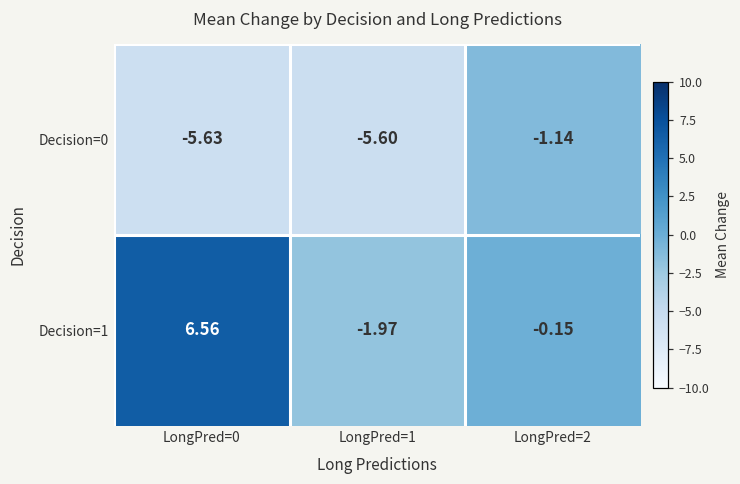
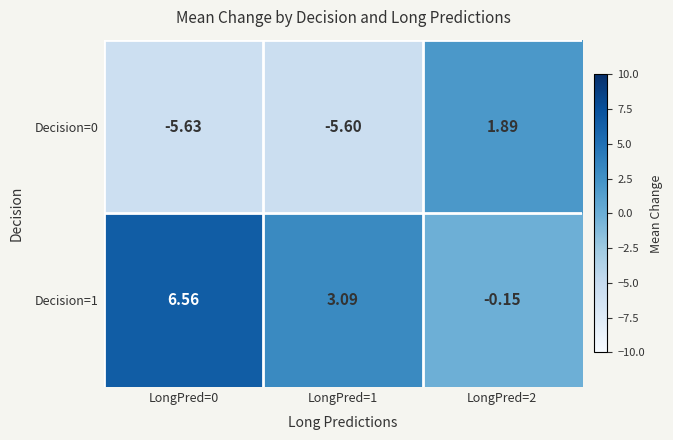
  {
    "Decision=0": {
      "LongPred=0": -5.63,
      "LongPred=1": -5.60,
-     "LongPred=2": -1.14
+     "LongPred=2": 1.89
    },
    "Decision=1": {
      "LongPred=0": 6.56,
-     "LongPred=1": -1.97,
+     "LongPred=1": 3.09,
      "LongPred=2": -0.15
    }
  }
